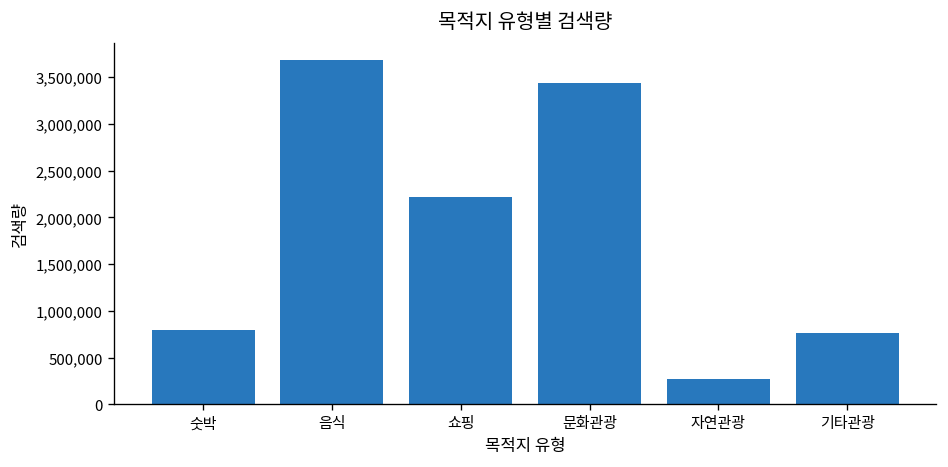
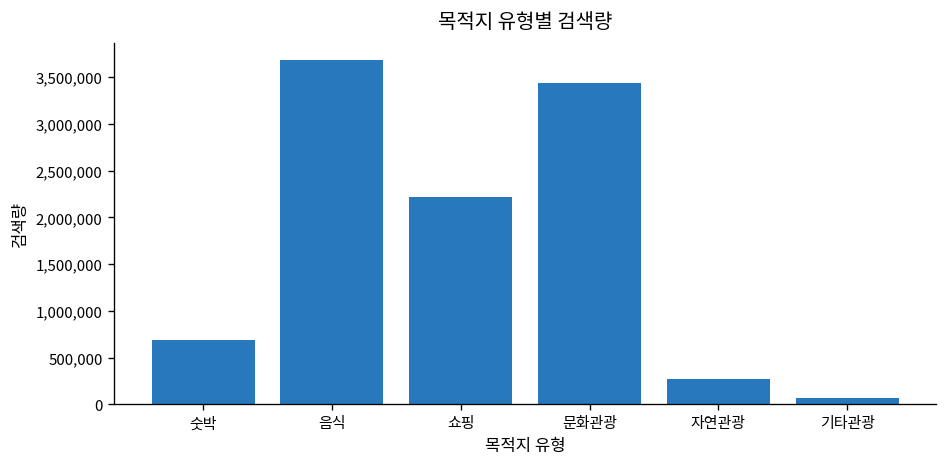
  {
-   "숫박": "800,000",
+   "숫박": "700,000",
    "음식": "3,700,000",
    "쇼핑": "2,200,000",
    "문화관광": "3,400,000",
    "자연관광": "300,000",
-   "기타관광": "800,000"
+   "기타관광": "100,000"
  }
